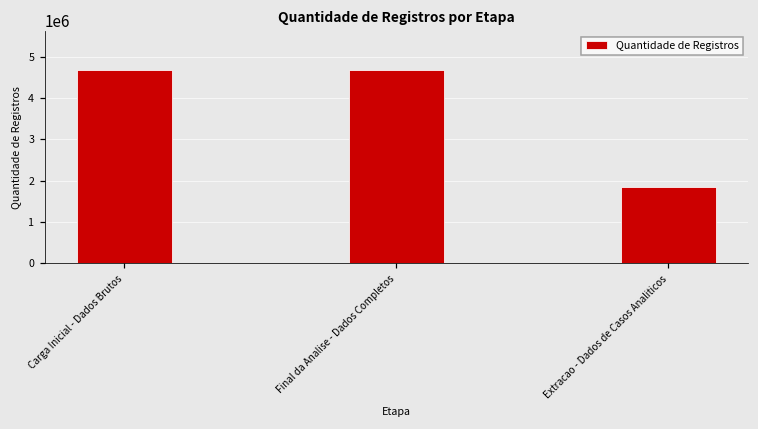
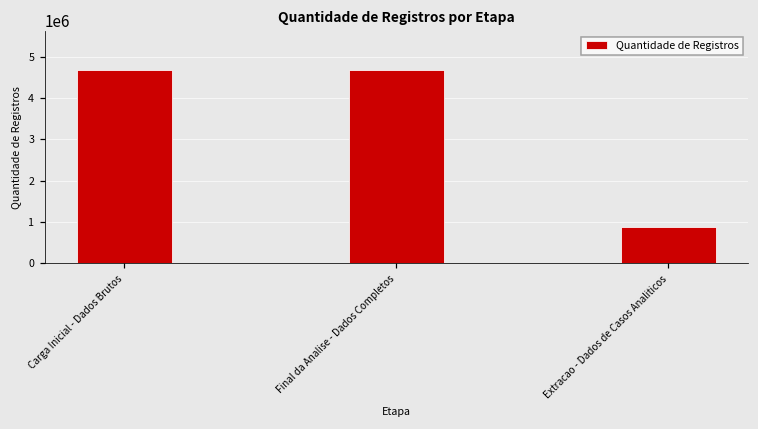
  {
    "Carga Inicial - Dados Brutos": 4700000,
    "Final da Analise - Dados Completos": 4700000,
-   "Extracao - Dados de Casos Analiticos": 1900000
+   "Extracao - Dados de Casos Analiticos": 900000
  }
